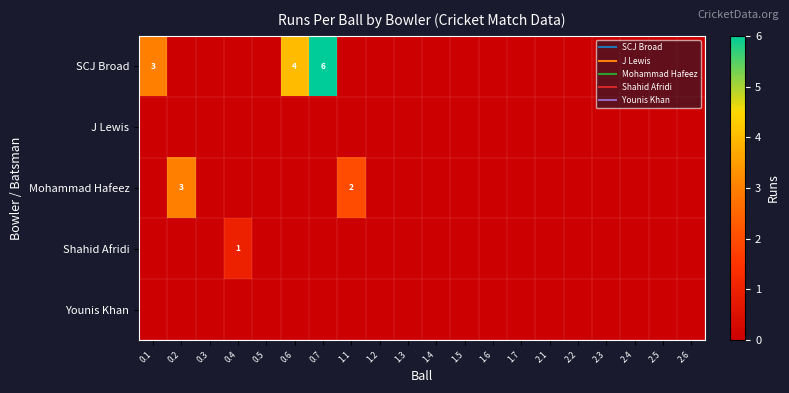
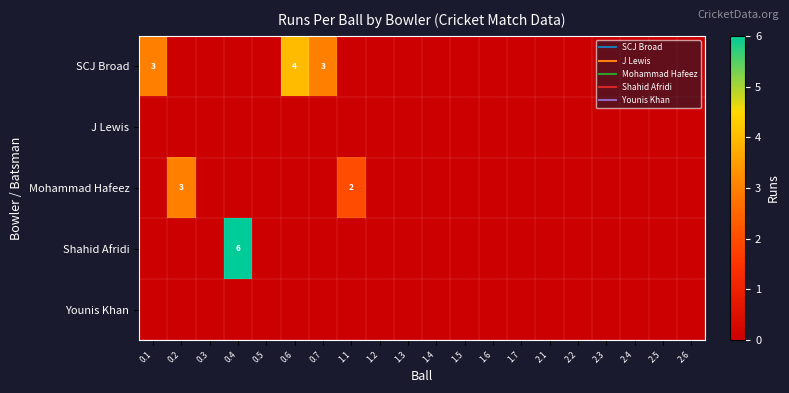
  {
    "SCJ Broad": {
      "0.1": 3,
      "0.6": 4,
-     "0.7": 6
+     "0.7": 3
    },
    "Mohammad Hafeez": {
      "0.2": 3,
      "1.1": 2
    },
    "Shahid Afridi": {
-     "0.4": 1
+     "0.4": 6
    }
  }
